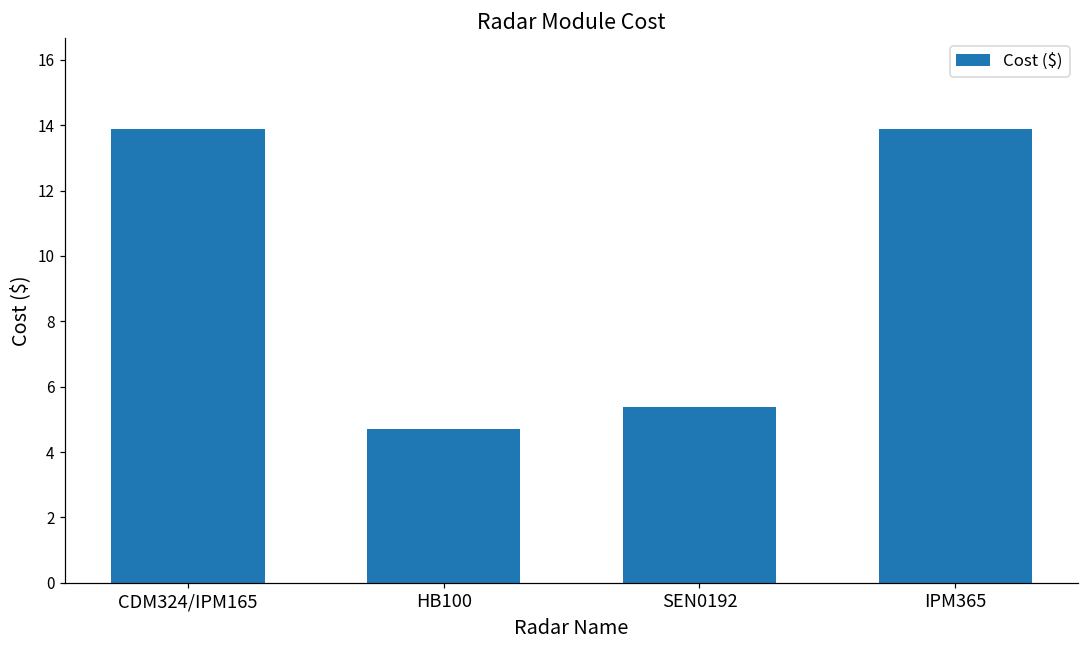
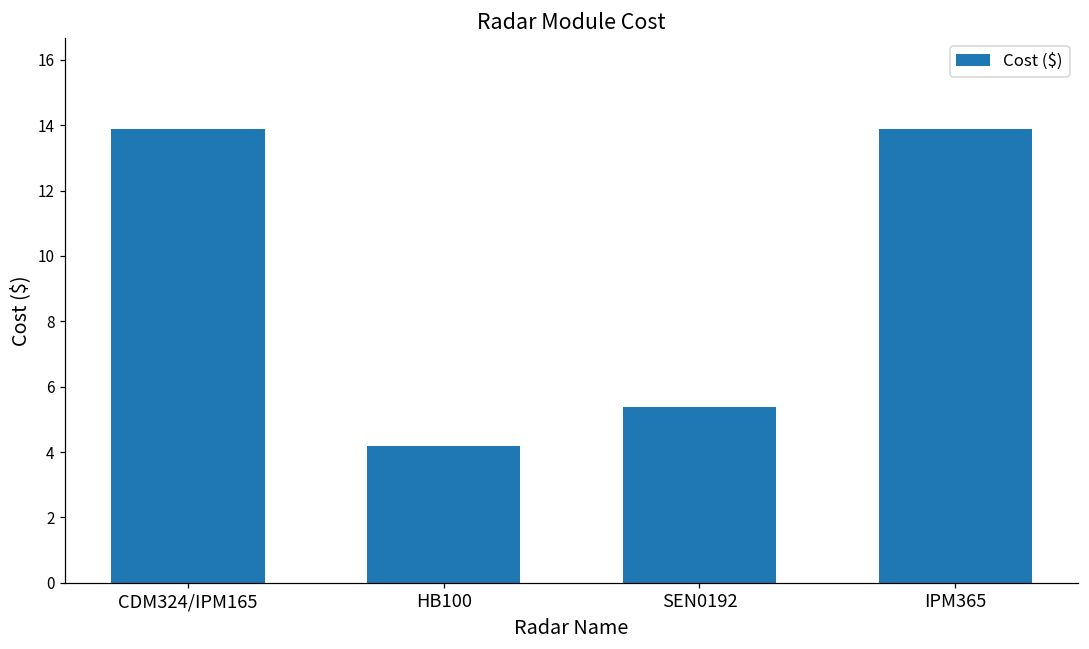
  {
    "CDM324/IPM165": 13.9,
-   "HB100": 4.7,
+   "HB100": 4.2,
    "SEN0192": 5.4,
    "IPM365": 13.9
  }
